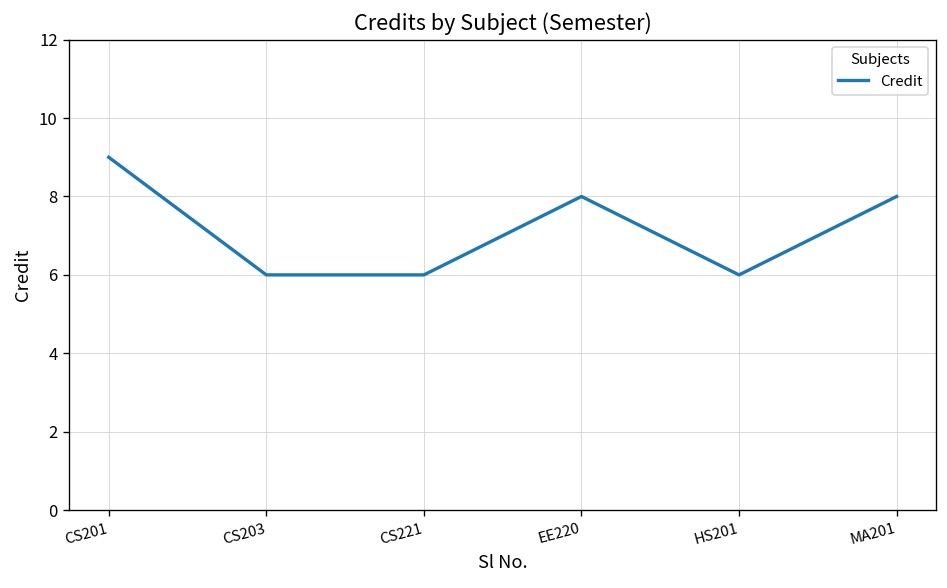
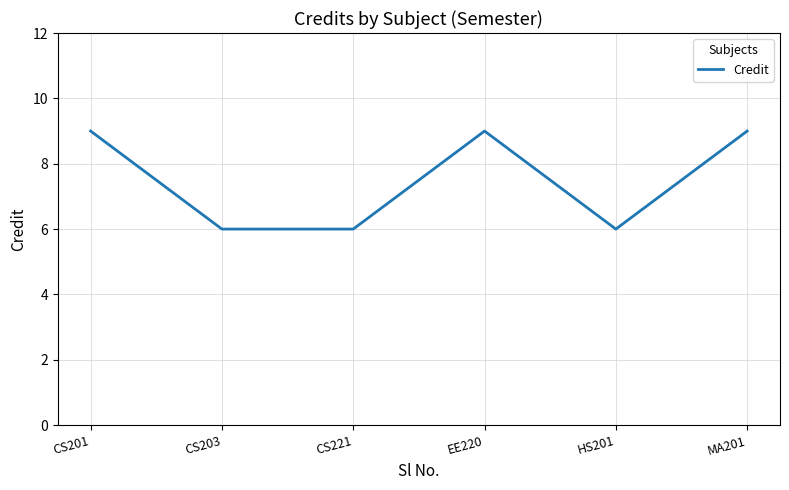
  {
    "CS201": 9,
    "CS203": 6,
    "CS221": 6,
-   "EE220": 8,
+   "EE220": 9,
    "HS201": 6,
-   "MA201": 8
+   "MA201": 9
  }
